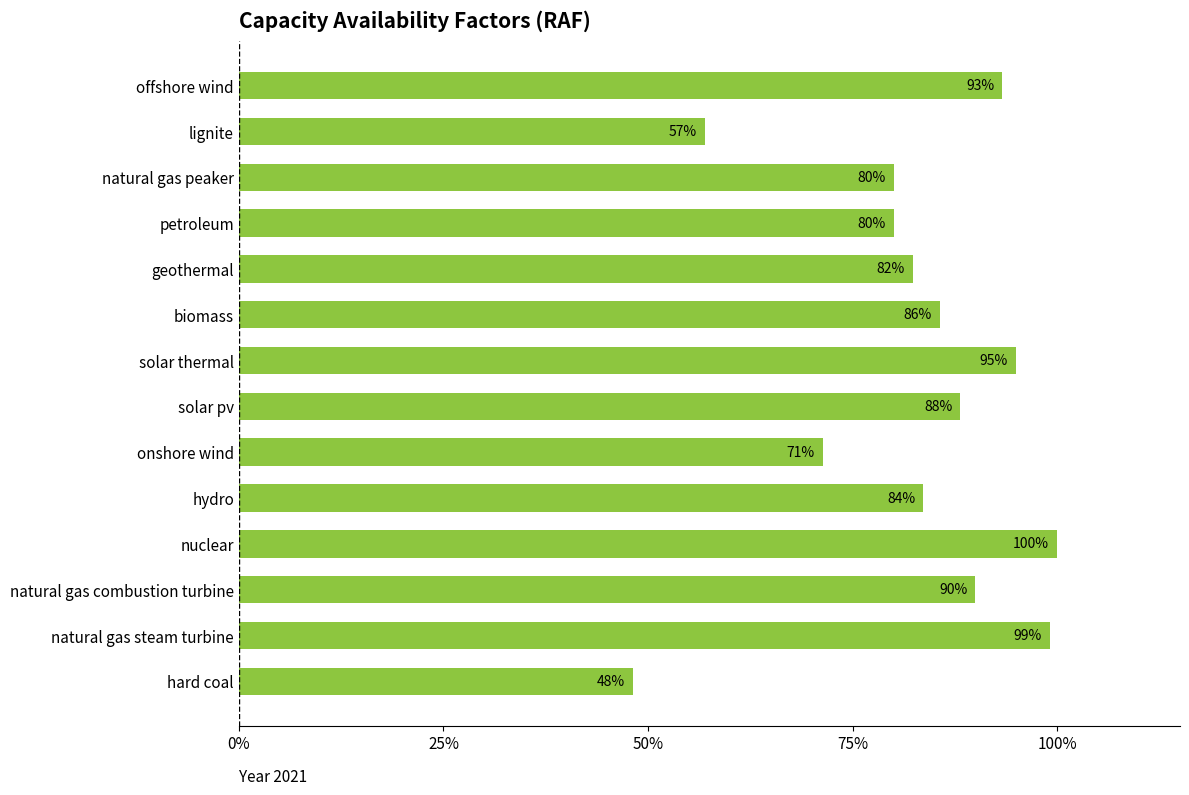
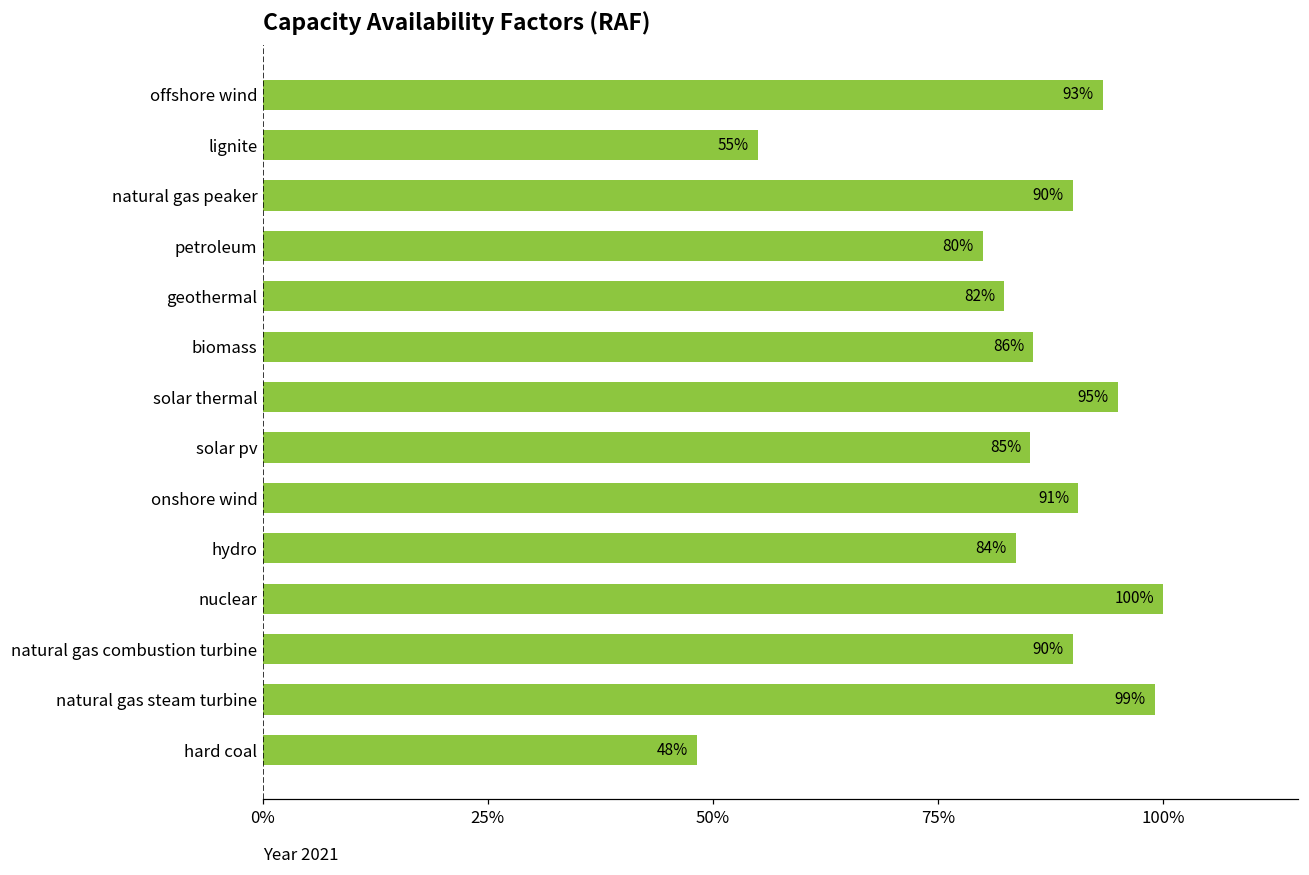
  {
    "offshore wind": "93%",
-   "lignite": "57%",
-   "natural gas peaker": "80%",
+   "lignite": "55%",
+   "natural gas peaker": "90%",
    "petroleum": "80%",
    "geothermal": "82%",
    "biomass": "86%",
    "solar thermal": "95%",
-   "solar pv": "88%",
-   "onshore wind": "71%",
+   "solar pv": "85%",
+   "onshore wind": "91%",
    "hydro": "84%",
    "nuclear": "100%",
    "natural gas combustion turbine": "90%",
    "natural gas steam turbine": "99%",
    "hard coal": "48%"
  }
